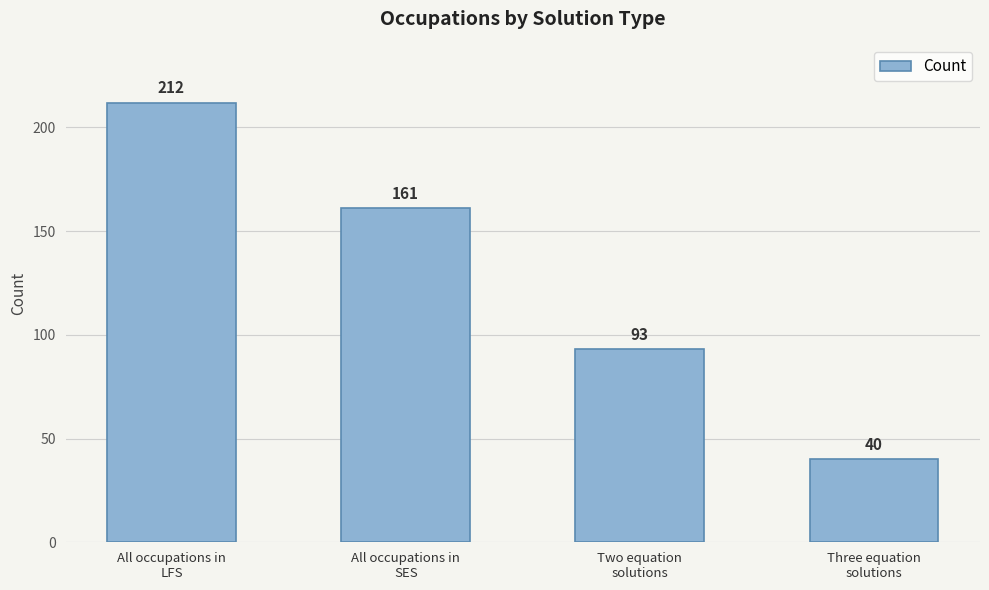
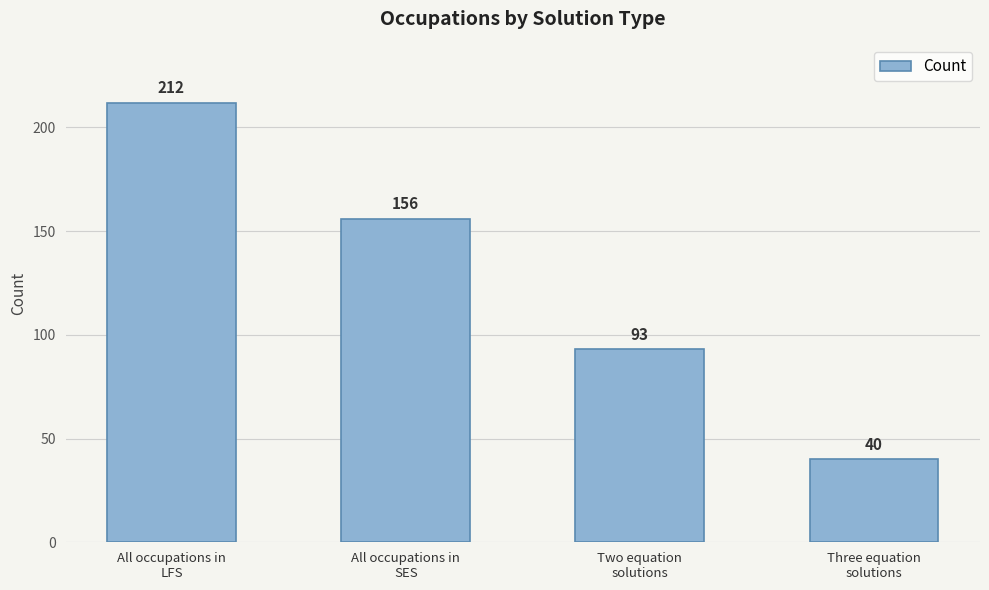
  {
    "All occupations in LFS": 212,
-   "All occupations in SES": 161,
+   "All occupations in SES": 156,
    "Two equation solutions": 93,
    "Three equation solutions": 40
  }
